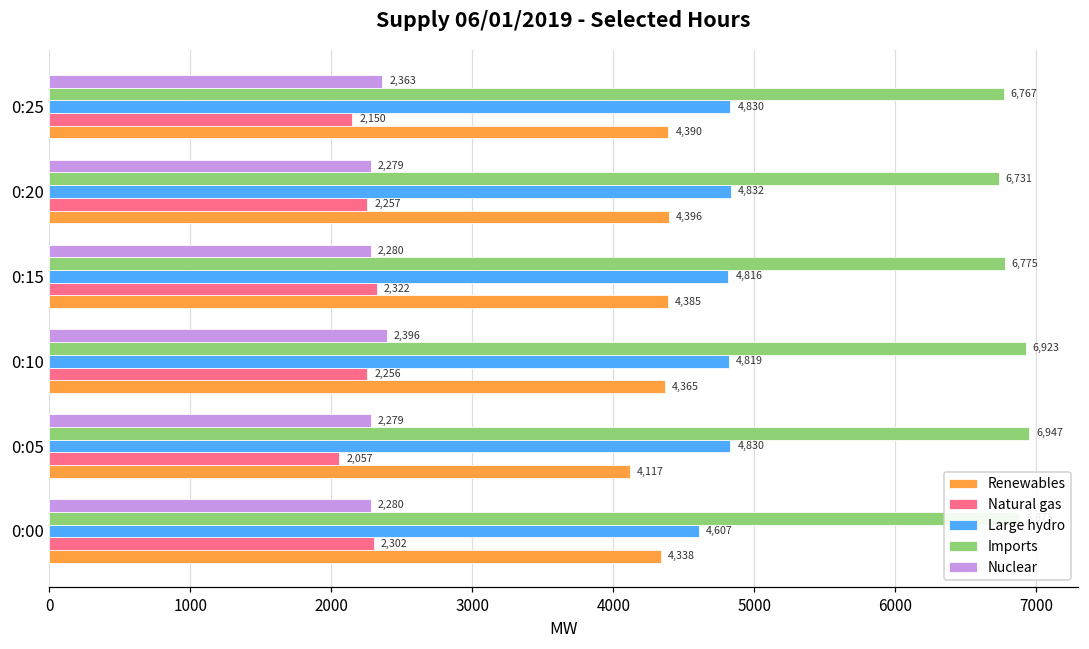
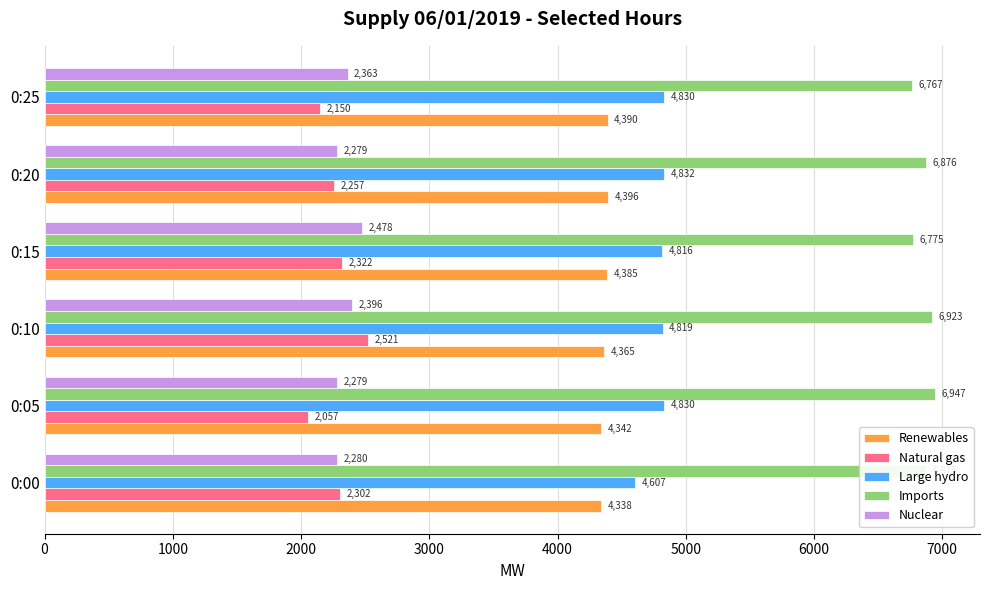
  {
    "Renewables": {
      "0:25": "4,390",
      "0:20": "4,396",
      "0:15": "4,385",
      "0:10": "4,365",
-     "0:05": "4,117",
+     "0:05": "4,342",
      "0:00": "4,338"
    },
    "Natural gas": {
      "0:25": "2,150",
      "0:20": "2,257",
      "0:15": "2,322",
-     "0:10": "2,256",
+     "0:10": "2,521",
      "0:05": "2,057",
      "0:00": "2,302"
    },
    "Large hydro": {
      "0:25": "4,830",
      "0:20": "4,832",
      "0:15": "4,816",
      "0:10": "4,819",
      "0:05": "4,830",
      "0:00": "4,607"
    },
    "Imports": {
      "0:25": "6,767",
-     "0:20": "6,731",
+     "0:20": "6,876",
      "0:15": "6,775",
      "0:10": "6,923",
      "0:05": "6,947"
    },
    "Nuclear": {
      "0:25": "2,363",
      "0:20": "2,279",
-     "0:15": "2,280",
+     "0:15": "2,478",
      "0:10": "2,396",
      "0:05": "2,279",
      "0:00": "2,280"
    }
  }
